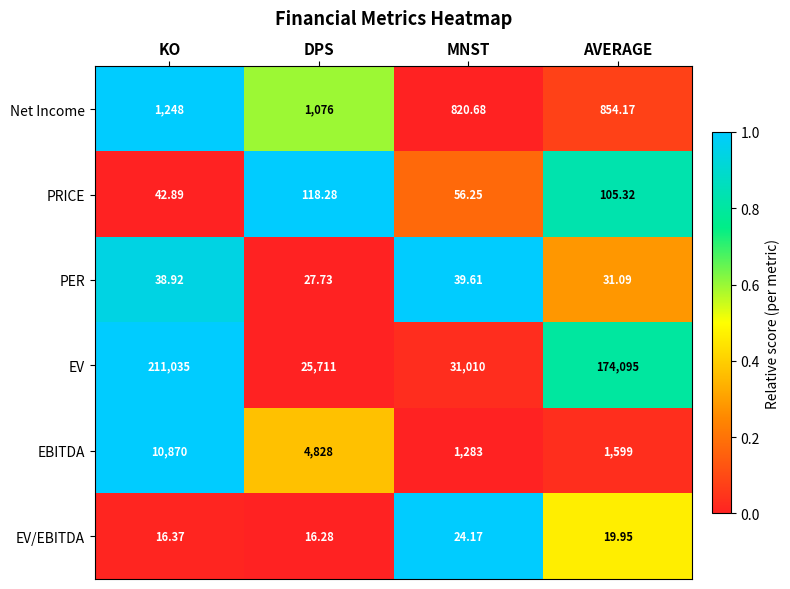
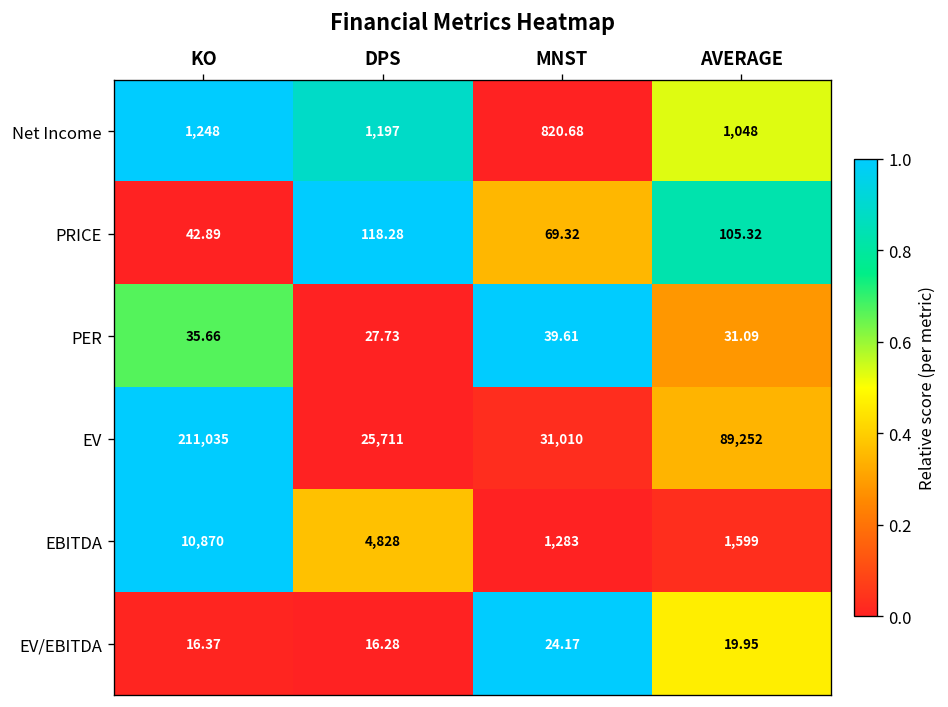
  {
    "Net Income": {
      "KO": "1,248",
-     "DPS": "1,076",
+     "DPS": "1,197",
      "MNST": "820.68",
-     "AVERAGE": "854.17"
+     "AVERAGE": "1,048"
    },
    "PRICE": {
      "KO": "42.89",
      "DPS": "118.28",
-     "MNST": "56.25",
+     "MNST": "69.32",
      "AVERAGE": "105.32"
    },
    "PER": {
-     "KO": "38.92",
+     "KO": "35.66",
      "DPS": "27.73",
      "MNST": "39.61",
      "AVERAGE": "31.09"
    },
    "EV": {
      "KO": "211,035",
      "DPS": "25,711",
      "MNST": "31,010",
-     "AVERAGE": "174,095"
+     "AVERAGE": "89,252"
    },
    "EBITDA": {
      "KO": "10,870",
      "DPS": "4,828",
      "MNST": "1,283",
      "AVERAGE": "1,599"
    },
    "EV/EBITDA": {
      "KO": "16.37",
      "DPS": "16.28",
      "MNST": "24.17",
      "AVERAGE": "19.95"
    }
  }
